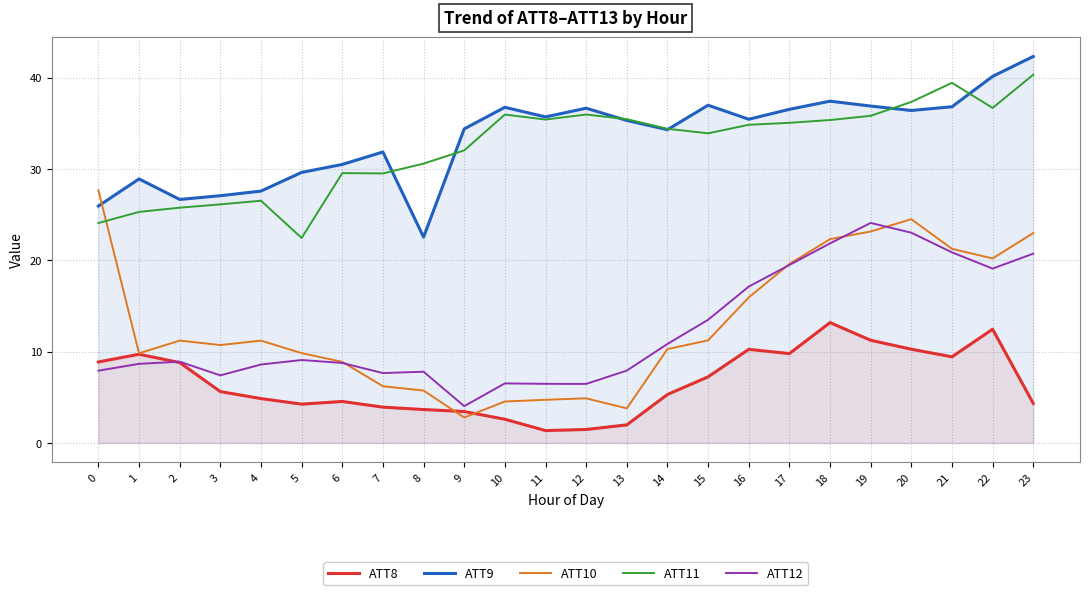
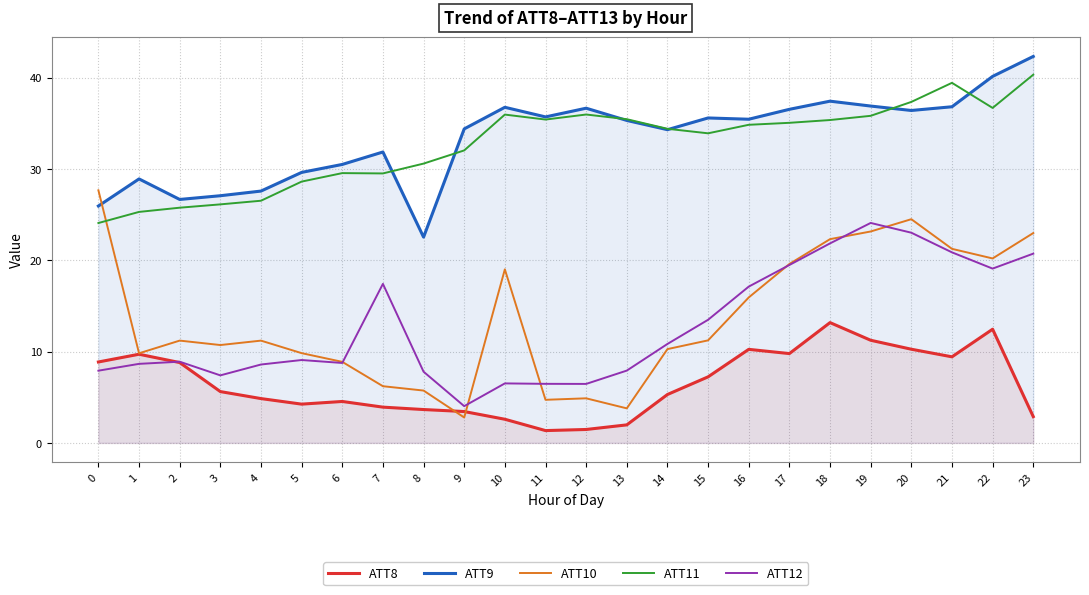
  {
    "ATT8": {
      "0": 9,
      "3": 6,
      "4": 5,
      "5": 4,
      "6": 5,
      "7": 4,
      "8": 4,
      "9": 3,
      "10": 3,
      "11": 1,
      "12": 1,
      "13": 2,
      "14": 5,
      "15": 7,
      "16": 10,
      "17": 10,
      "18": 13,
      "19": 11,
      "20": 10,
      "21": 9,
      "22": 12,
-     "23": 4
+     "23": 3
    },
    "ATT9": {
      "0": 26,
      "1": 29,
      "2": 27,
      "3": 27,
      "4": 28,
      "5": 30,
      "6": 30,
      "7": 32,
      "8": 23,
      "9": 34,
      "10": 37,
      "11": 36,
      "12": 37,
-     "15": 37,
+     "15": 36,
      "16": 35,
      "17": 37,
      "18": 37,
      "19": 37,
      "20": 36,
      "21": 37,
      "22": 40,
      "23": 42
    },
    "ATT10": {
      "0": 28,
      "2": 11,
      "3": 11,
      "4": 11,
      "5": 10,
      "7": 6,
      "8": 6,
      "9": 3,
-     "10": 5,
+     "10": 19,
      "11": 5,
      "12": 5,
      "13": 4,
      "14": 10,
      "15": 11,
      "16": 16,
      "18": 22,
      "19": 23,
      "20": 25,
      "21": 21,
      "22": 20,
      "23": 23
    },
    "ATT11": {
      "0": 24,
      "1": 25,
      "2": 26,
      "3": 26,
      "4": 27,
-     "5": 22,
+     "5": 29,
      "6": 30,
      "7": 30,
      "8": 31,
      "9": 32,
      "10": 36,
      "11": 35,
      "12": 36,
      "15": 34,
      "16": 35,
      "17": 35,
      "18": 35,
      "19": 36,
      "20": 37,
      "21": 39,
      "22": 37,
      "23": 40
    },
    "ATT12": {
      "0": 8,
      "1": 9,
      "3": 7,
      "4": 9,
      "5": 9,
-     "7": 8,
+     "7": 17,
      "8": 8,
      "9": 4,
      "10": 7,
      "11": 6,
      "12": 6,
      "13": 8,
      "14": 11,
      "15": 13,
      "16": 17,
      "18": 22,
      "19": 24,
      "20": 23,
      "21": 21,
      "22": 19,
      "23": 21
    }
  }
